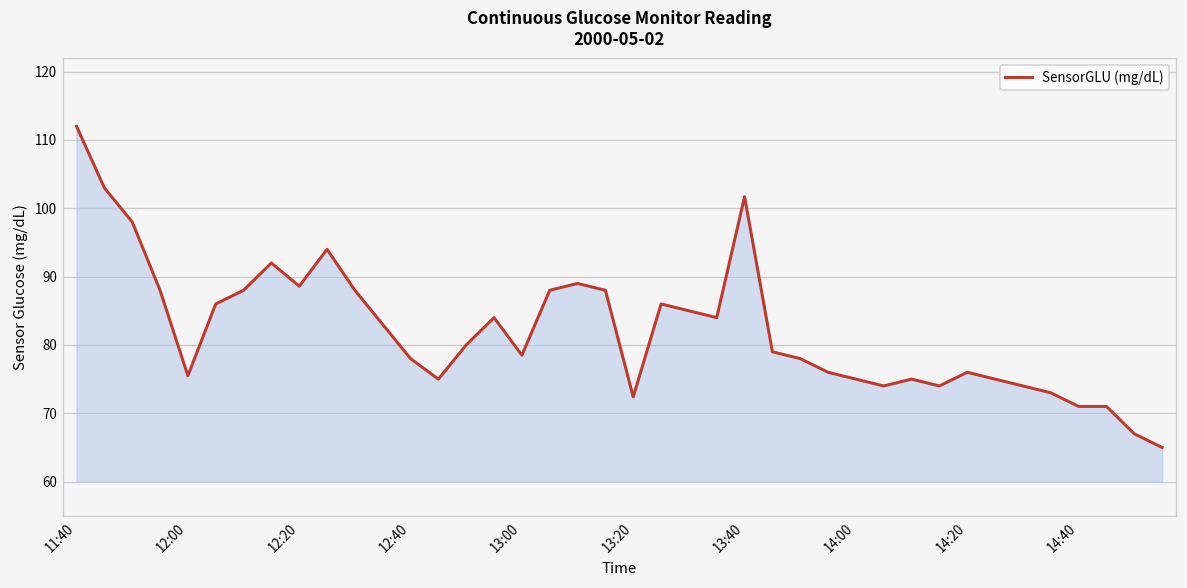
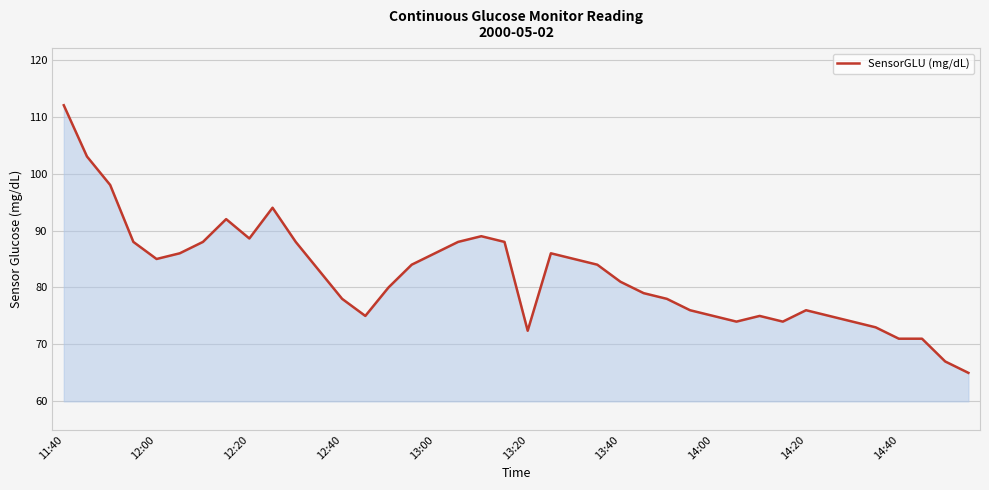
  {
    "11:40": 112,
-   "12:00": 76,
+   "12:00": 85,
    "12:20": 89,
    "12:40": 78,
-   "13:00": 79,
+   "13:00": 86,
    "13:20": 72,
-   "13:40": 102,
+   "13:40": 81,
    "14:00": 75,
    "14:20": 76,
    "14:40": 71
  }
